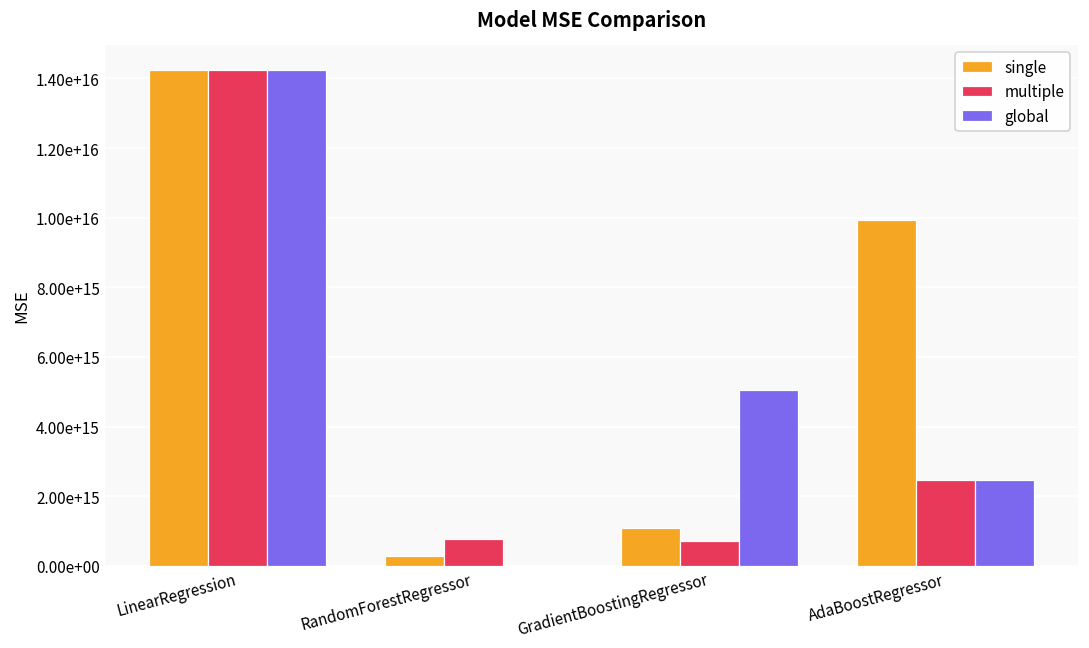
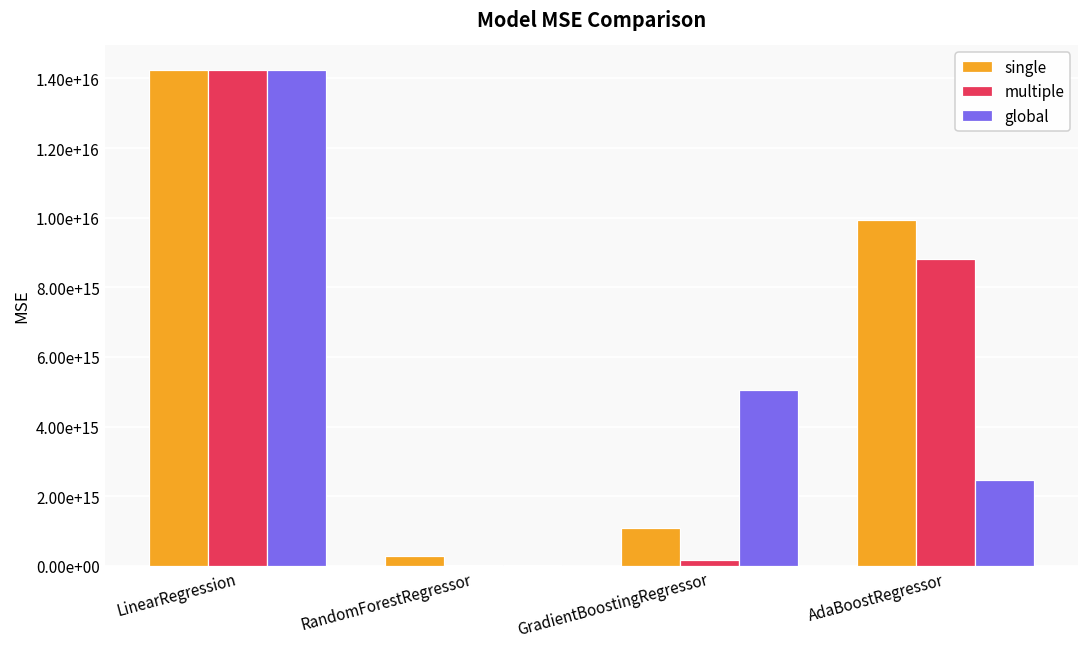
  {
    "single": {
      "LinearRegression": 14300000000000000,
      "RandomForestRegressor": 300000000000000,
      "GradientBoostingRegressor": 1100000000000000,
      "AdaBoostRegressor": 9900000000000000
    },
    "multiple": {
      "LinearRegression": 14300000000000000,
-     "RandomForestRegressor": 800000000000000,
-     "GradientBoostingRegressor": 700000000000000,
-     "AdaBoostRegressor": 2500000000000000
+     "RandomForestRegressor": 0,
+     "GradientBoostingRegressor": 200000000000000,
+     "AdaBoostRegressor": 8800000000000000
    },
    "global": {
      "LinearRegression": 14300000000000000,
      "GradientBoostingRegressor": 5100000000000000,
      "AdaBoostRegressor": 2500000000000000
    }
  }
